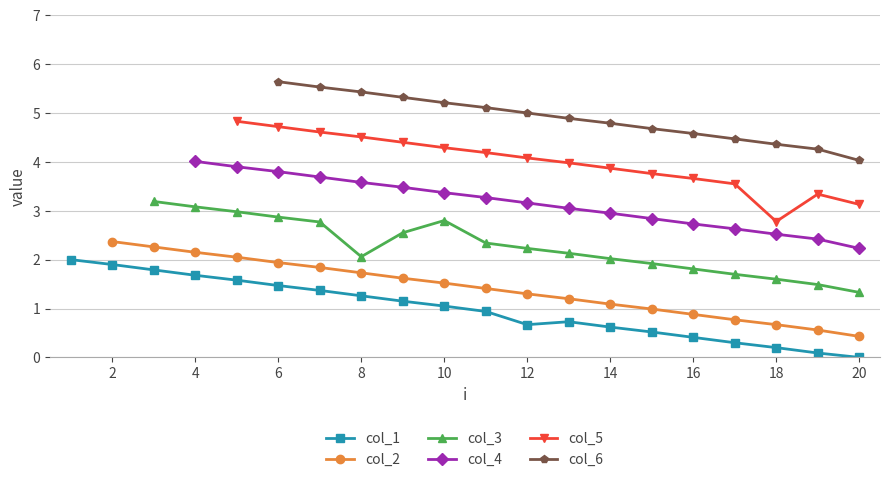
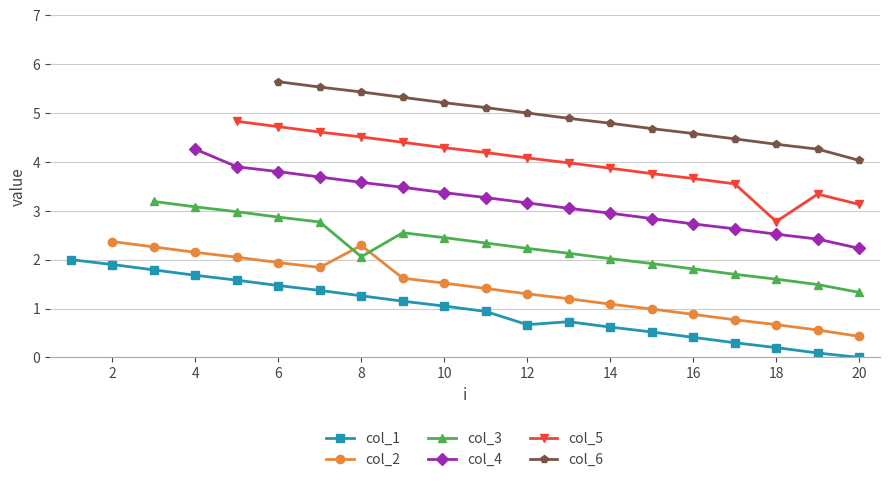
  {
    "col_1": {
      "2": 1.9,
      "4": 1.7,
      "6": 1.5,
      "8": 1.3,
      "10": 1.1,
      "12": 0.7,
      "14": 0.6,
      "16": 0.4,
      "18": 0.2,
      "20": 0.0
    },
    "col_2": {
      "2": 2.4,
      "4": 2.2,
      "6": 1.9,
-     "8": 1.7,
+     "8": 2.3,
      "10": 1.5,
      "12": 1.3,
      "14": 1.1,
      "16": 0.9,
      "18": 0.7,
      "20": 0.4
    },
    "col_3": {
      "4": 3.1,
      "6": 2.9,
      "8": 2.1,
-     "10": 2.8,
+     "10": 2.5,
      "12": 2.2,
      "14": 2.0,
      "16": 1.8,
      "18": 1.6,
      "20": 1.3
    },
    "col_4": {
-     "4": 4.0,
+     "4": 4.3,
      "6": 3.8,
      "8": 3.6,
      "10": 3.4,
      "12": 3.2,
      "14": 3.0,
      "16": 2.7,
      "18": 2.5,
      "20": 2.2
    },
    "col_5": {
      "6": 4.7,
      "8": 4.5,
      "10": 4.3,
      "12": 4.1,
      "14": 3.9,
      "16": 3.7,
      "18": 2.8,
      "20": 3.1
    },
    "col_6": {
      "6": 5.6,
      "8": 5.4,
      "10": 5.2,
      "12": 5.0,
      "14": 4.8,
      "16": 4.6,
      "18": 4.4,
      "20": 4.0
    }
  }
